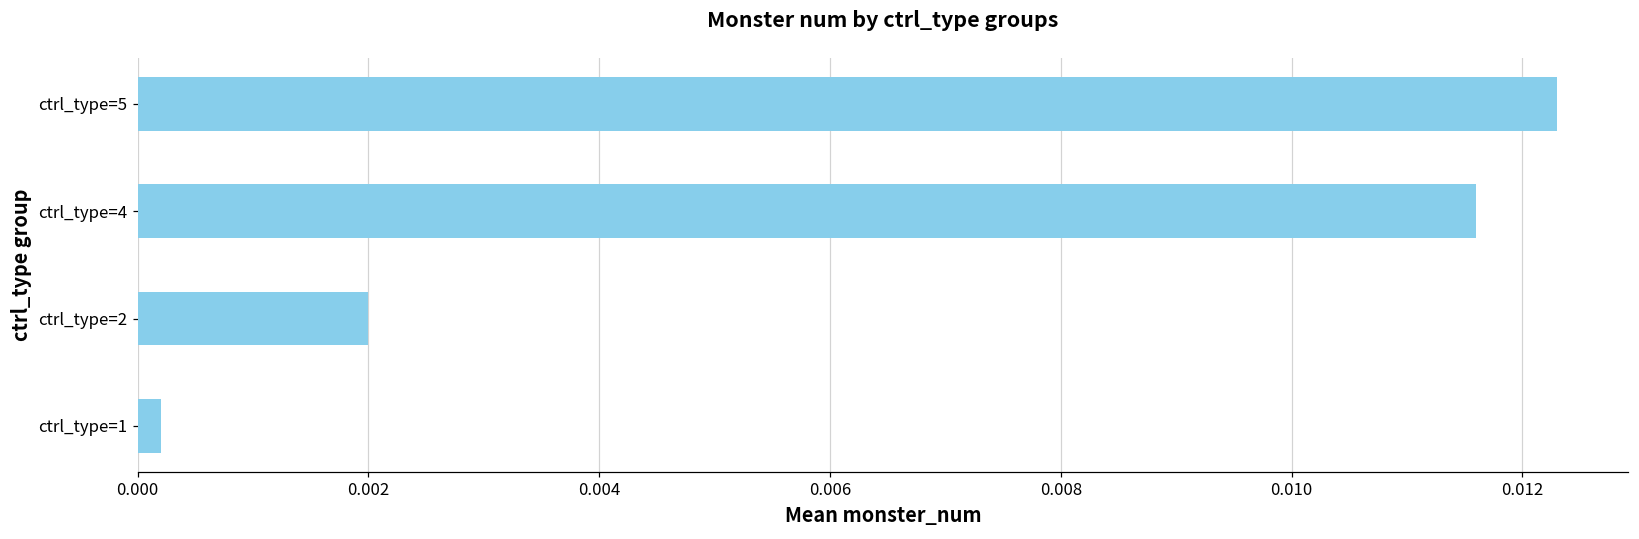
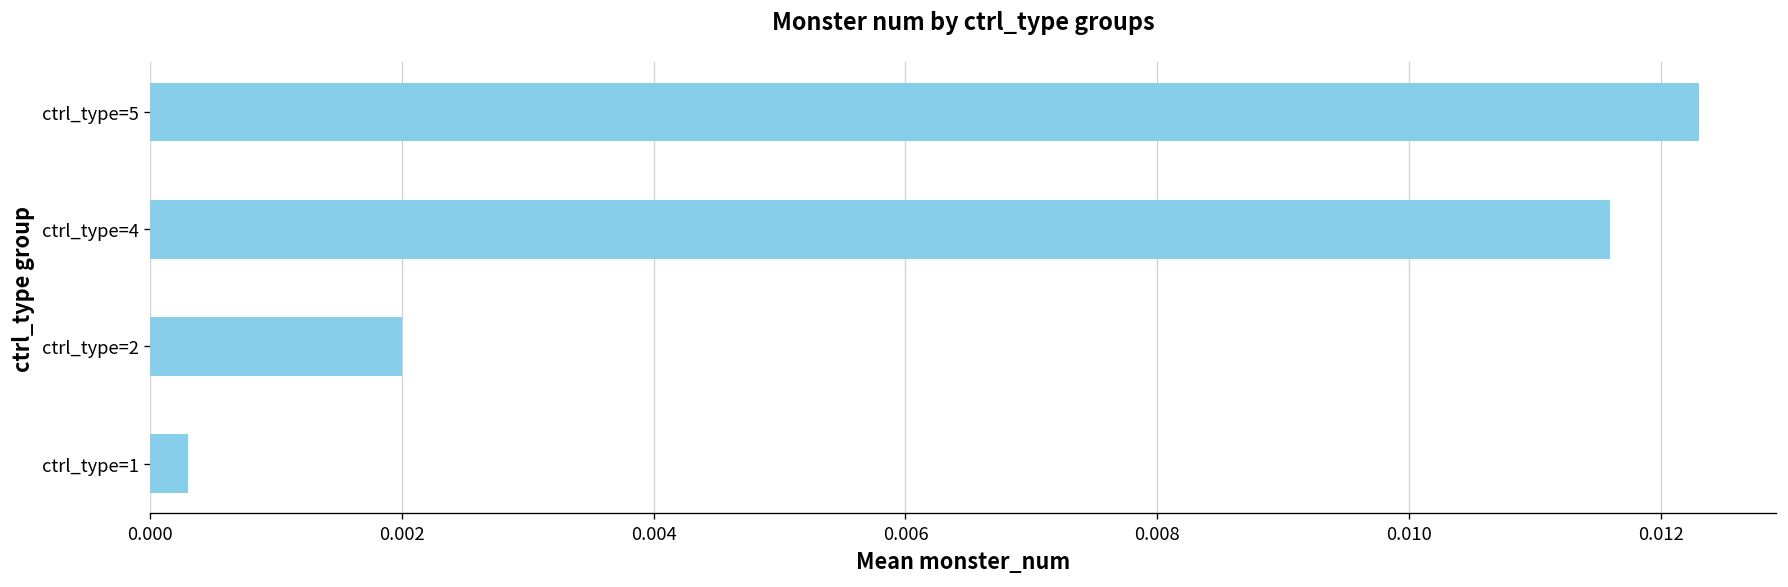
  {
    "ctrl_type=5": 0.0123,
    "ctrl_type=4": 0.0116,
    "ctrl_type=2": 0.0020,
-   "ctrl_type=1": 0.0002
+   "ctrl_type=1": 0.0003
  }
